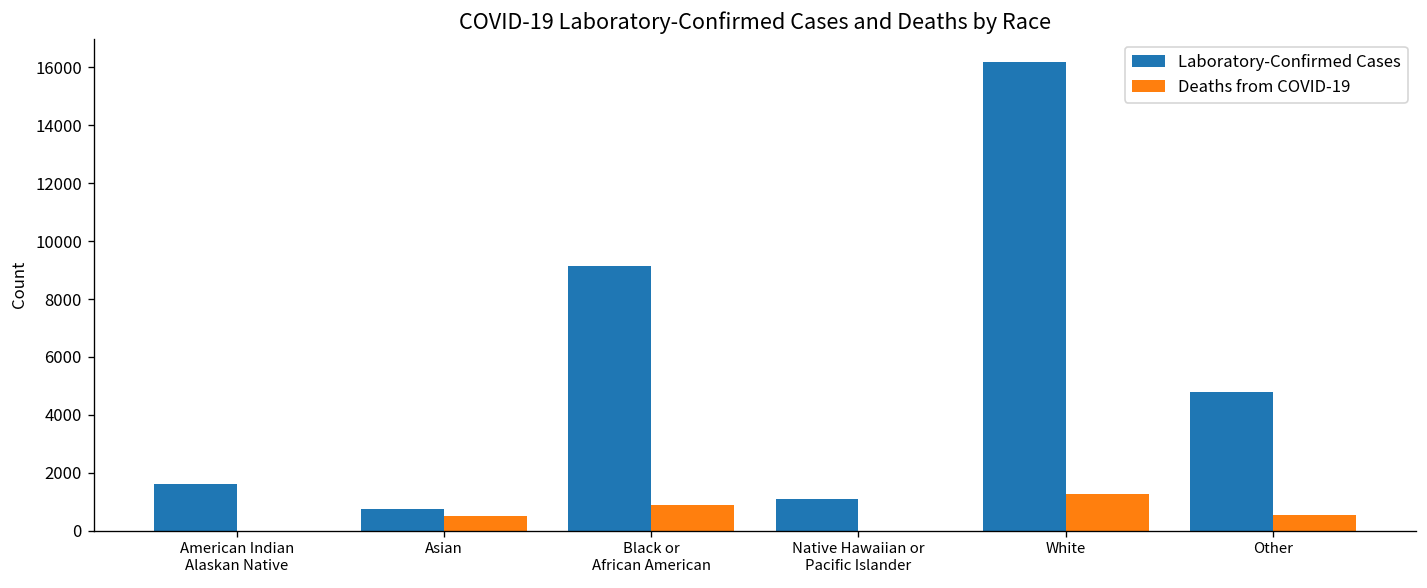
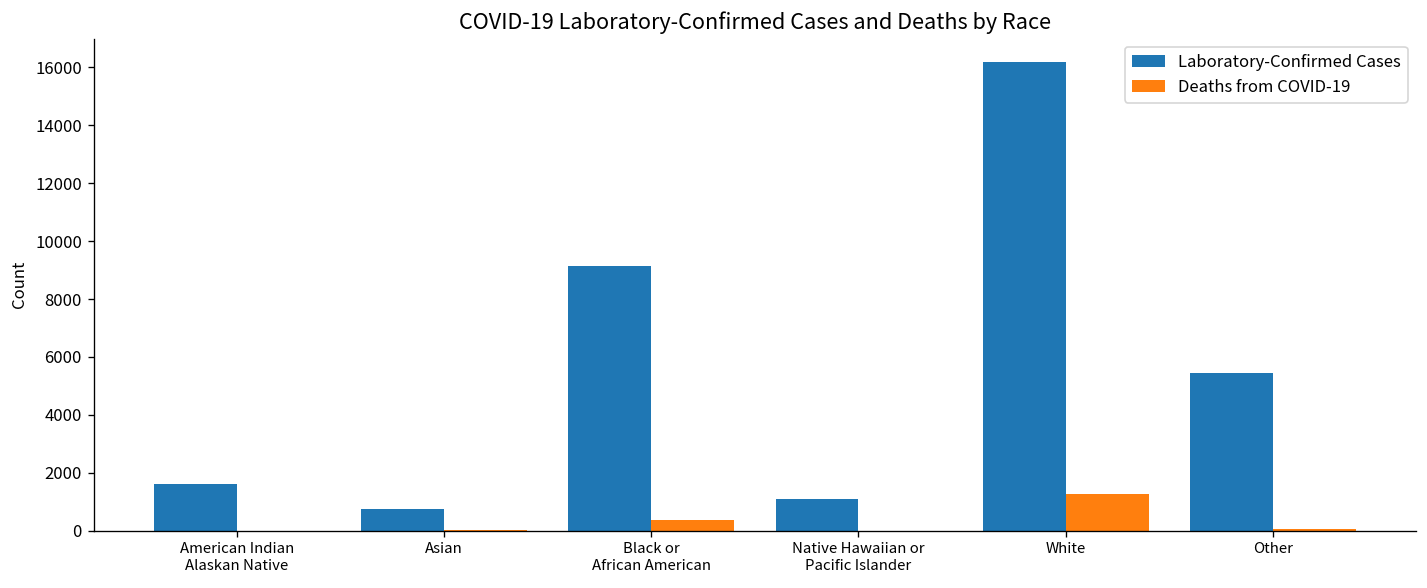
  {
    "Laboratory-Confirmed Cases": {
      "American Indian Alaskan Native": 1600,
      "Asian": 700,
      "Black or African American": 9200,
      "Native Hawaiian or Pacific Islander": 1100,
      "White": 16200,
-     "Other": 4800
+     "Other": 5500
    },
    "Deaths from COVID-19": {
-     "Asian": 500,
-     "Black or African American": 900,
+     "Asian": 0,
+     "Black or African American": 400,
      "White": 1300,
-     "Other": 500
+     "Other": 0
    }
  }
